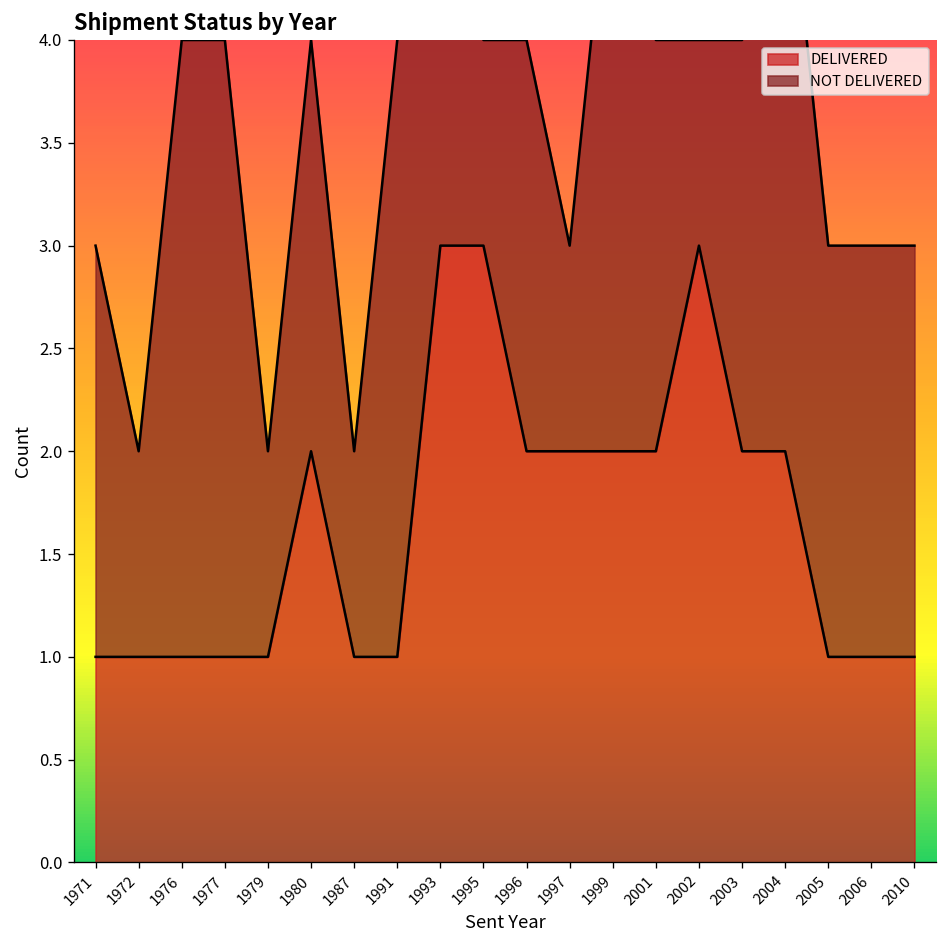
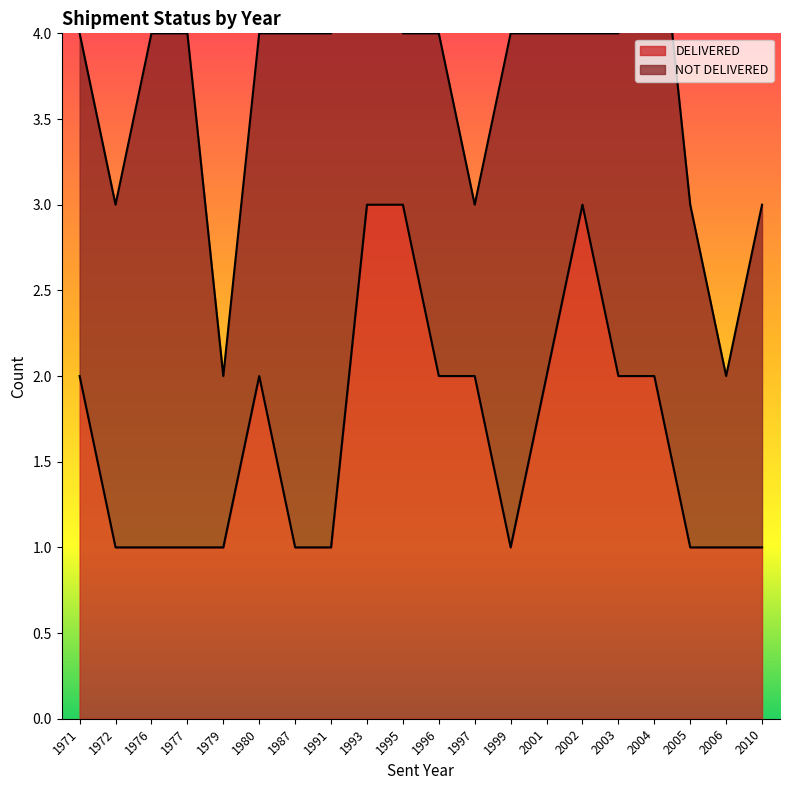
  {
    "DELIVERED": {
-     "1971": 1,
+     "1971": 2,
      "1972": 1,
      "1976": 1,
      "1977": 1,
      "1979": 1,
      "1980": 2,
      "1987": 1,
      "1991": 1,
      "1993": 3,
      "1995": 3,
      "1996": 2,
      "1997": 2,
-     "1999": 2,
+     "1999": 1,
      "2001": 2,
      "2002": 3,
      "2003": 2,
      "2004": 2,
      "2005": 1,
      "2006": 1,
      "2010": 1
    },
    "NOT DELIVERED": {
      "1971": 2,
-     "1972": 1,
+     "1972": 2,
      "1976": 3,
      "1977": 3,
      "1979": 1,
      "1980": 2,
-     "1987": 1,
+     "1987": 3,
      "1991": 3,
      "1995": 1,
      "1996": 2,
      "1997": 1,
      "2001": 2,
      "2002": 1,
      "2003": 2,
      "2005": 2,
-     "2006": 2,
+     "2006": 1,
      "2010": 2
    }
  }
